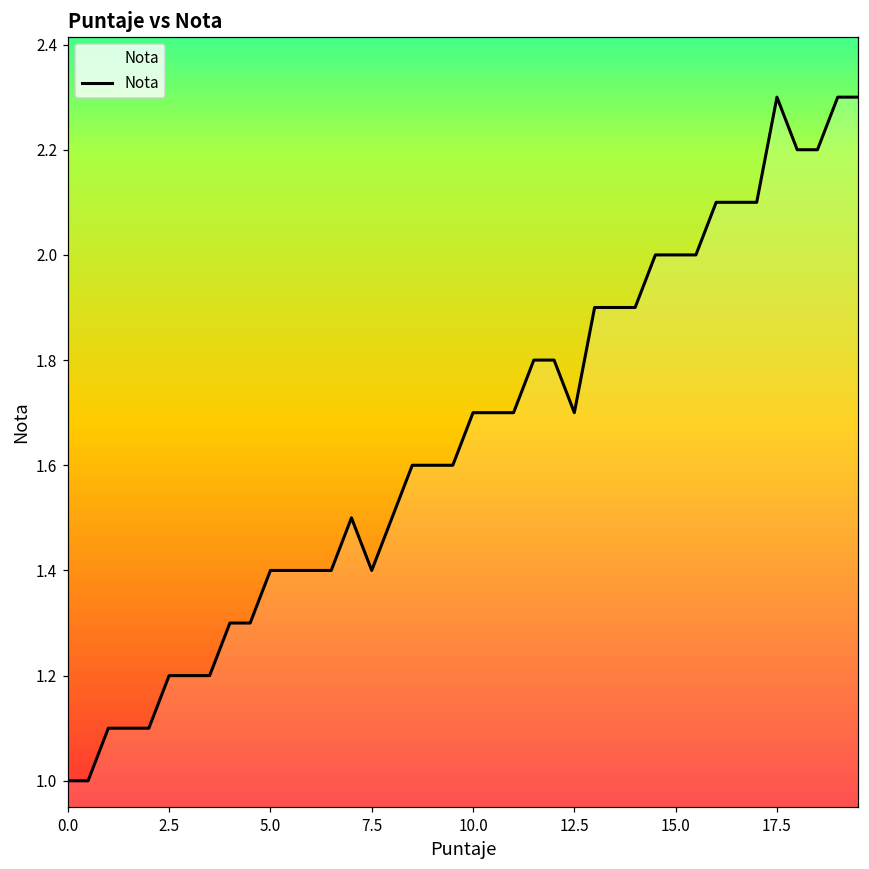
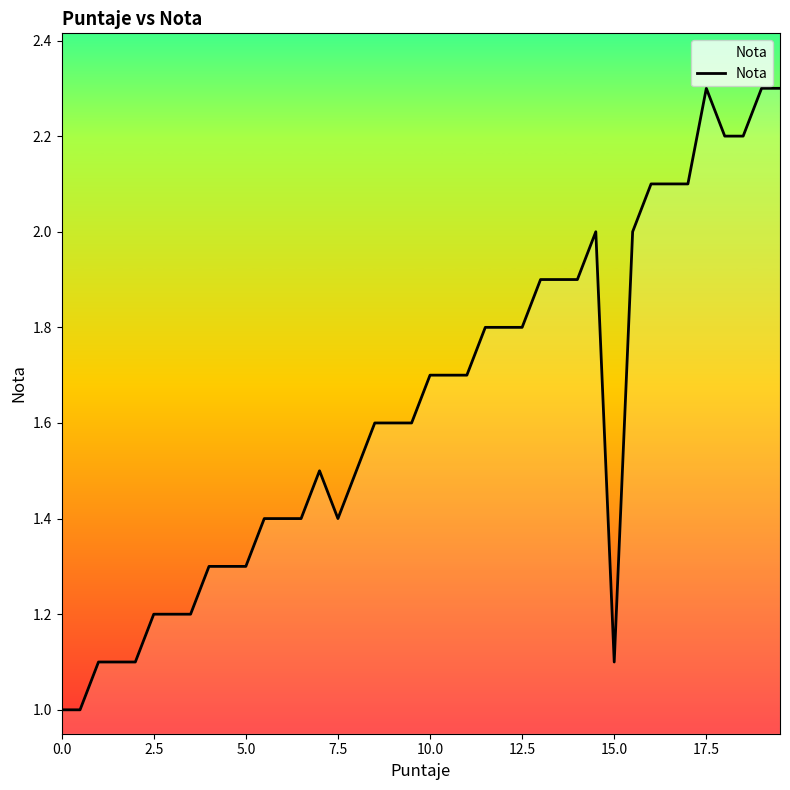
  {
    "0.0": 1.0,
    "2.5": 1.2,
-   "5.0": 1.4,
+   "5.0": 1.3,
    "7.5": 1.4,
    "10.0": 1.7,
-   "12.5": 1.7,
-   "15.0": 2.0,
+   "12.5": 1.8,
+   "15.0": 1.1,
    "17.5": 2.3
  }
